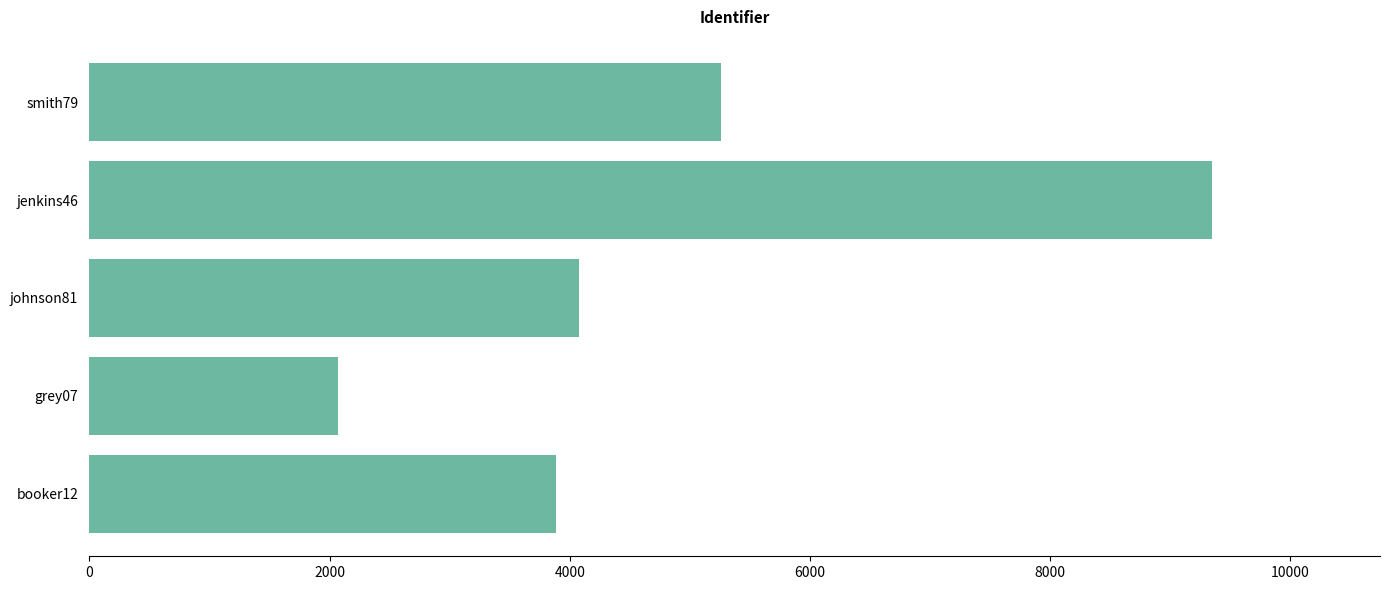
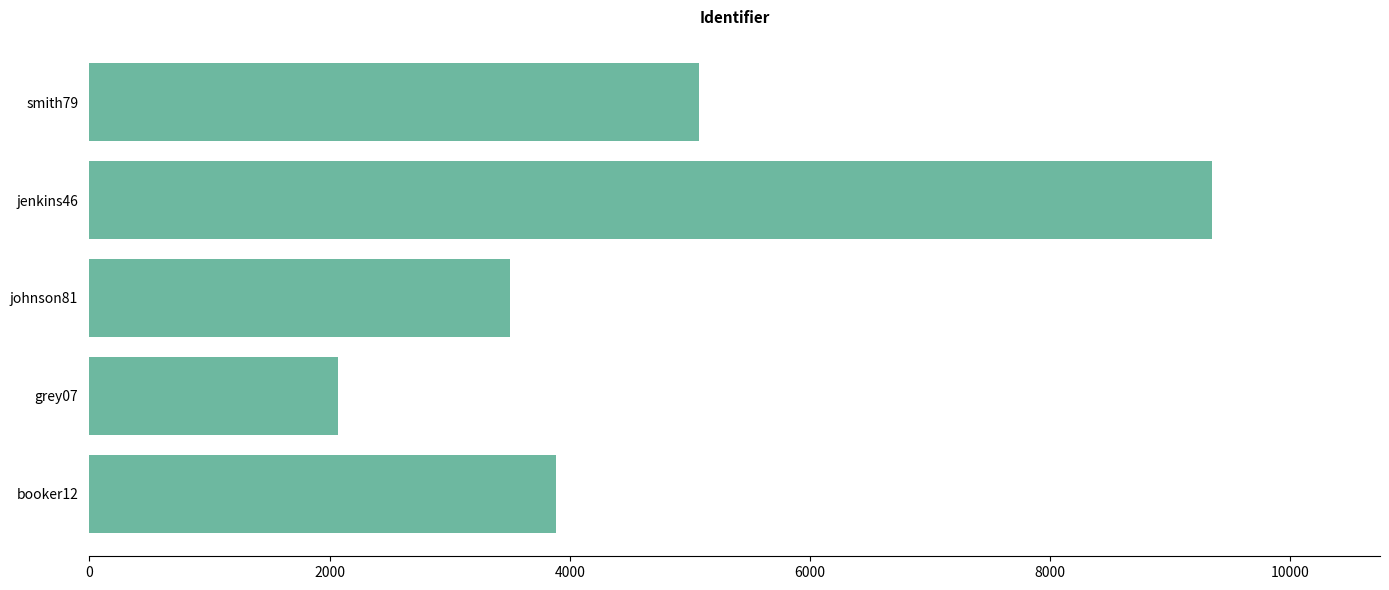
  {
-   "smith79": 5260,
+   "smith79": 5080,
    "jenkins46": 9350,
-   "johnson81": 4080,
+   "johnson81": 3510,
    "grey07": 2070,
    "booker12": 3890
  }
